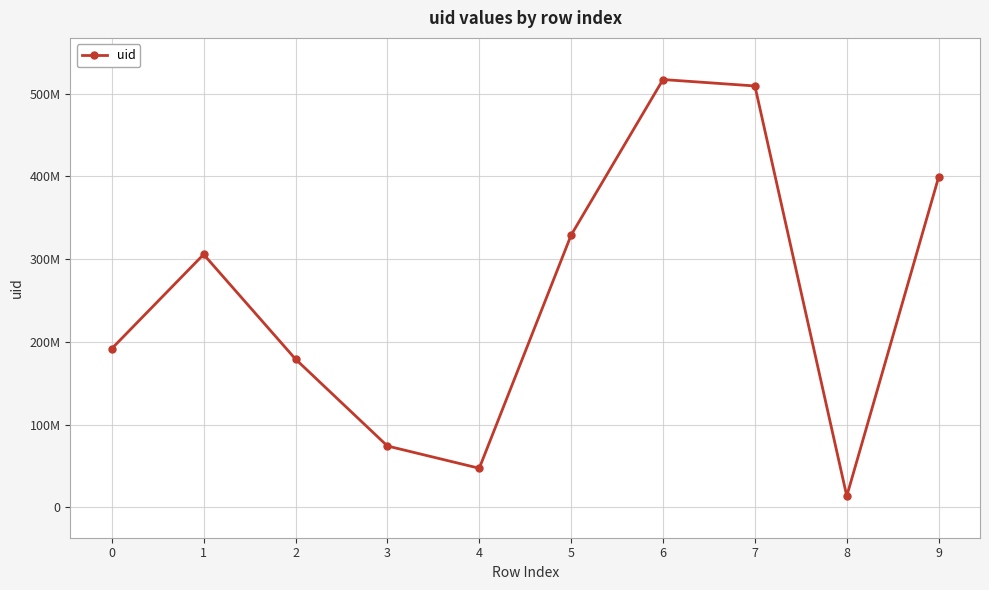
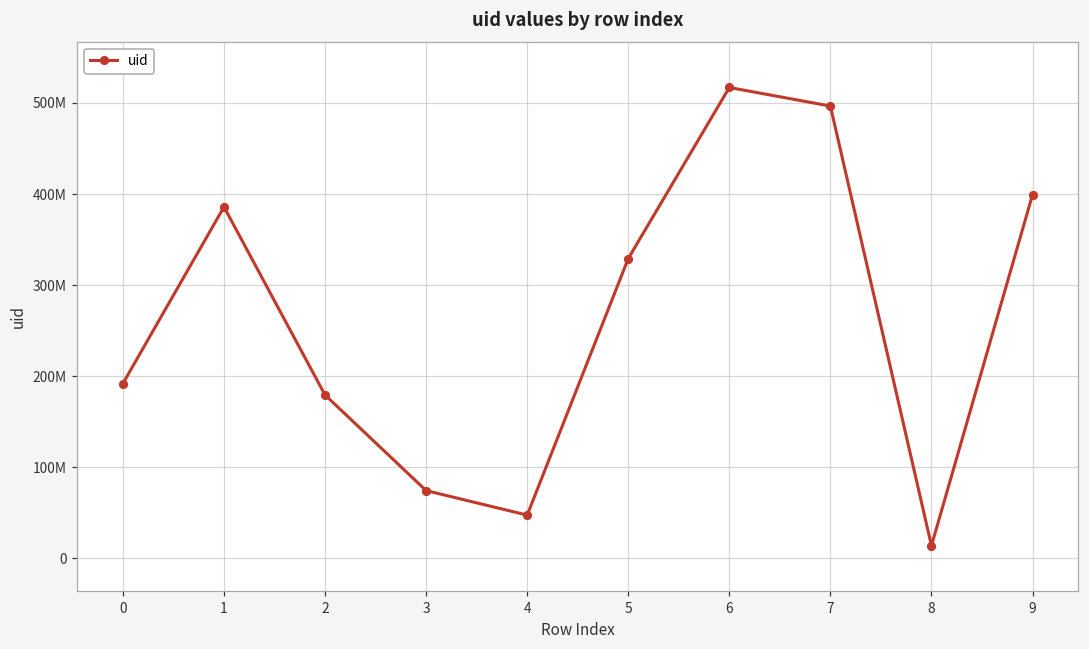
  {
    "0": 190000000,
-   "1": 310000000,
+   "1": 390000000,
    "2": 180000000,
    "3": 70000000,
    "4": 50000000,
    "5": 330000000,
    "6": 520000000,
-   "7": 510000000,
+   "7": 500000000,
    "8": 10000000,
    "9": 400000000
  }
